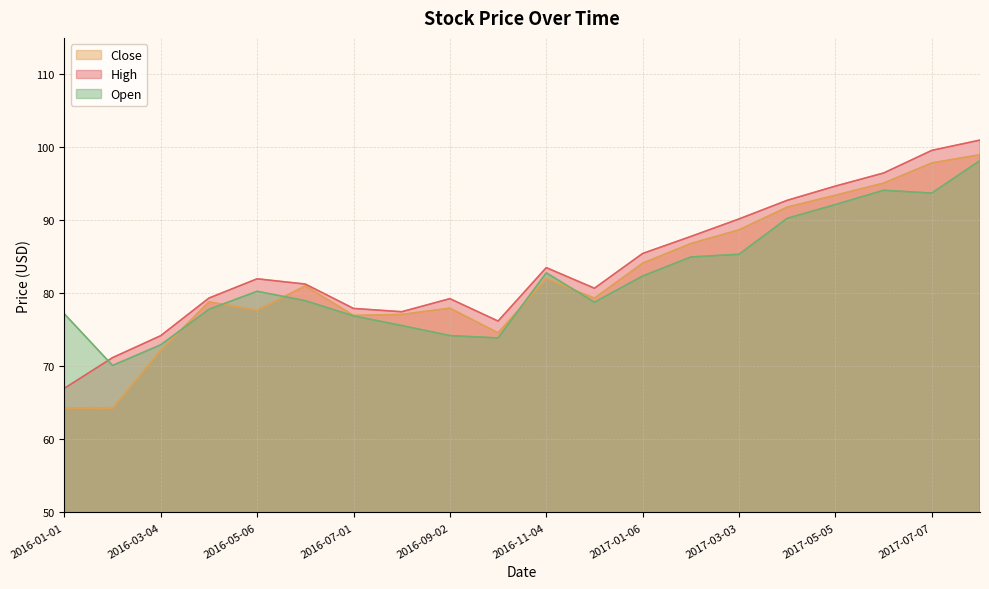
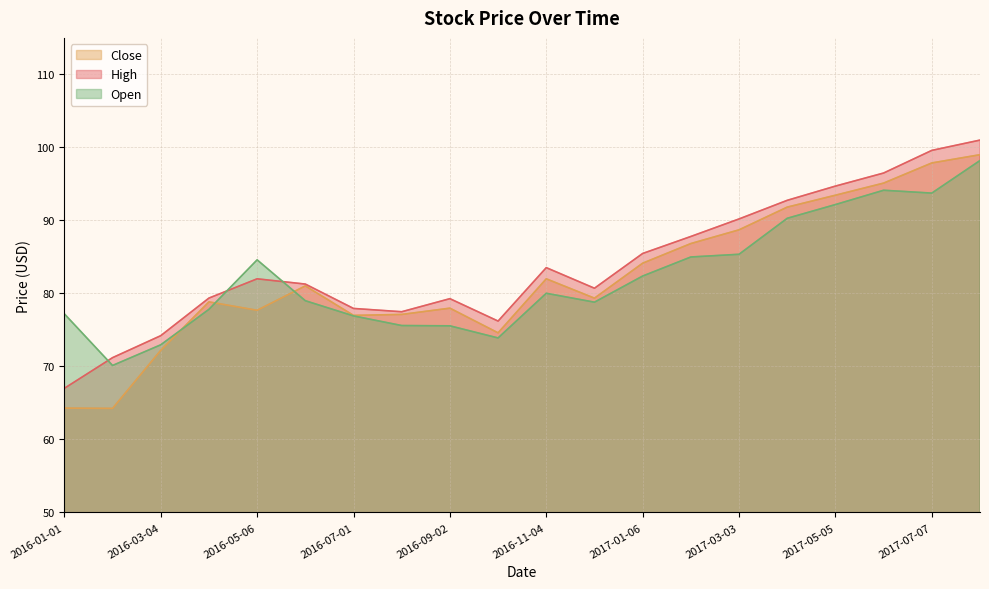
  {
    "Open": {
      "2016-01-01": 77,
      "2016-03-04": 73,
-     "2016-05-06": 80,
-     "2016-09-02": 74,
-     "2016-11-04": 83,
+     "2016-05-06": 85,
+     "2016-09-02": 76,
+     "2016-11-04": 80,
      "2017-01-06": 82,
      "2017-03-03": 85,
      "2017-05-05": 92,
      "2017-07-07": 94
    }
  }
